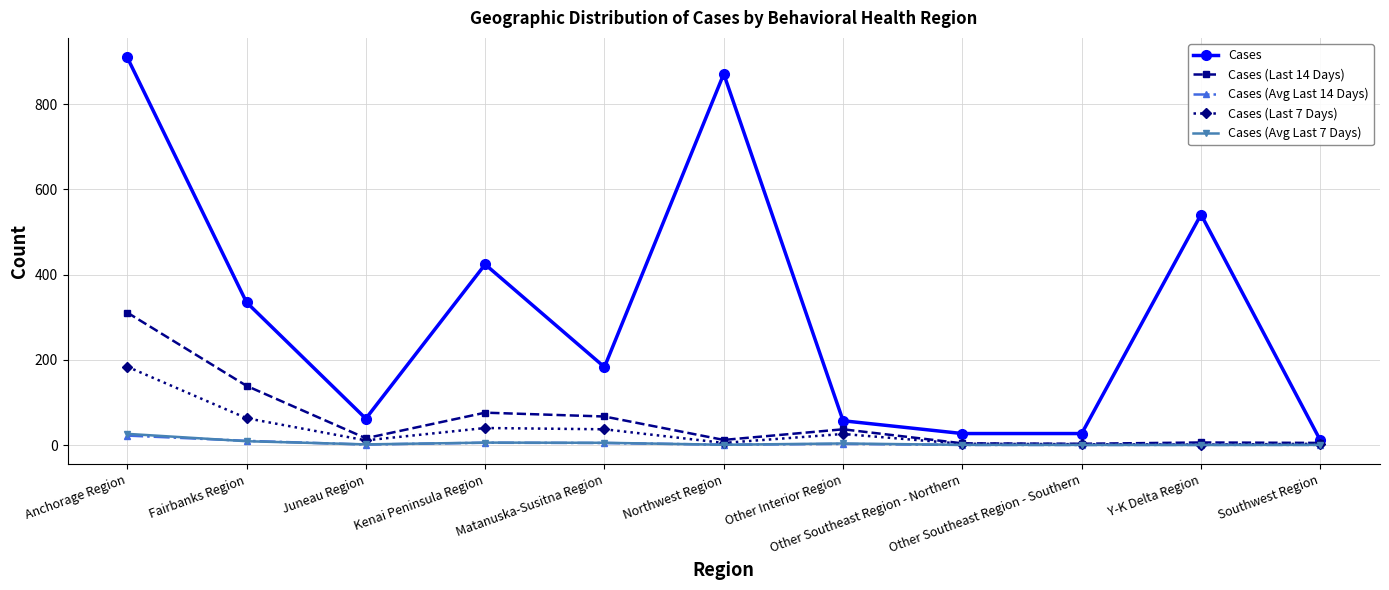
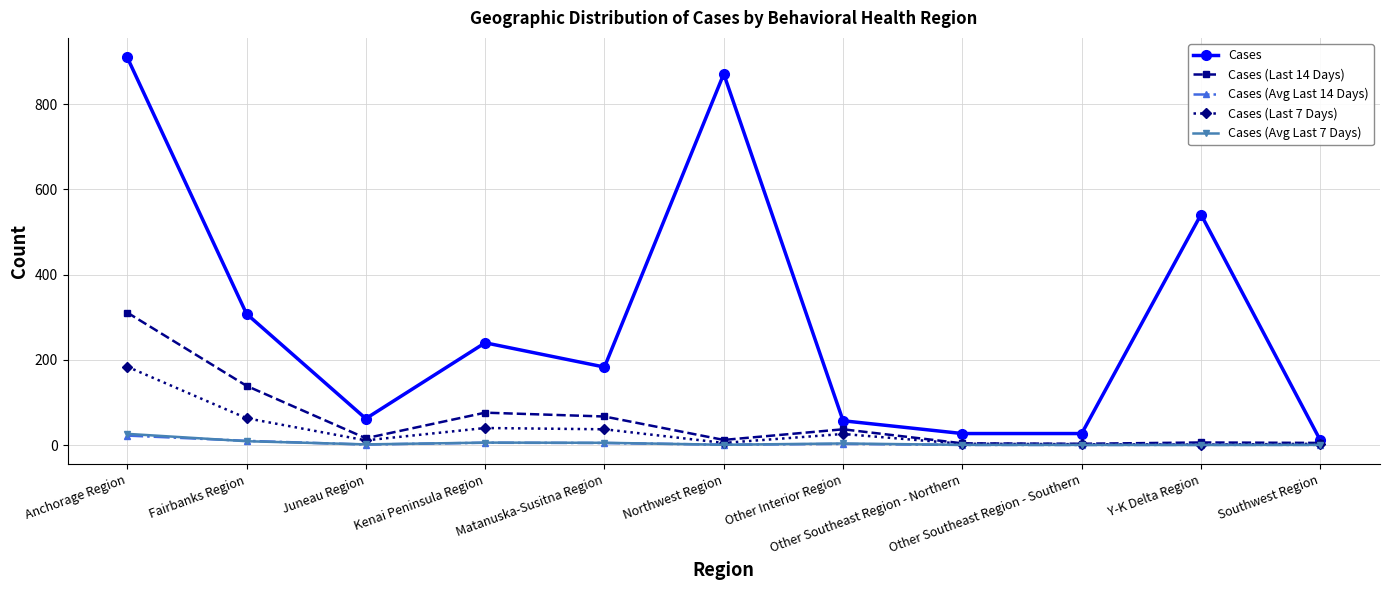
  {
    "Cases": {
      "Anchorage Region": 910,
-     "Fairbanks Region": 340,
+     "Fairbanks Region": 310,
      "Juneau Region": 60,
-     "Kenai Peninsula Region": 420,
+     "Kenai Peninsula Region": 240,
      "Matanuska-Susitna Region": 180,
      "Northwest Region": 870,
      "Other Interior Region": 60,
      "Other Southeast Region - Northern": 30,
      "Other Southeast Region - Southern": 30,
      "Y-K Delta Region": 540
    }
  }
